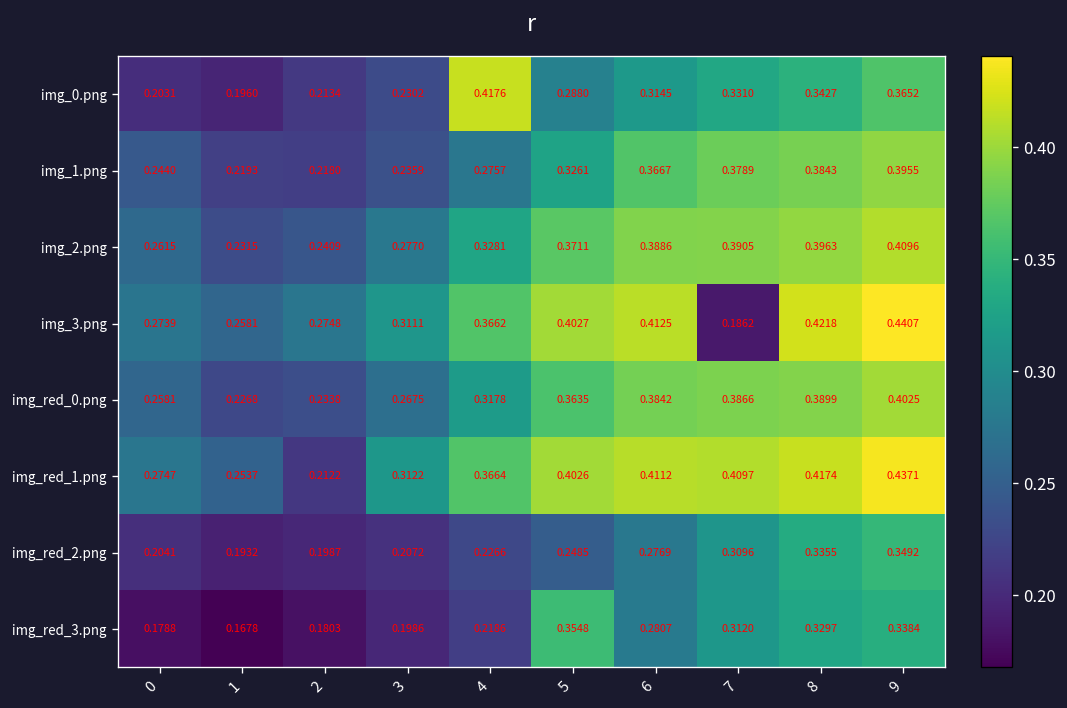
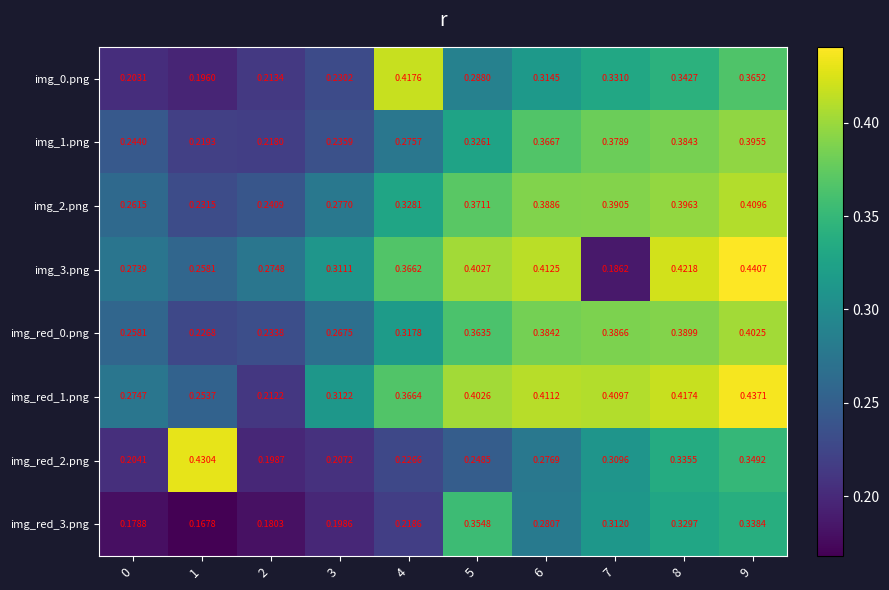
  {
    "img_0.png": {
      "0": 0.2031,
      "1": 0.1960,
      "2": 0.2134,
      "3": 0.2302,
      "4": 0.4176,
      "5": 0.2880,
      "6": 0.3145,
      "7": 0.3310,
      "8": 0.3427,
      "9": 0.3652
    },
    "img_1.png": {
      "0": 0.2440,
      "1": 0.2193,
      "2": 0.2180,
      "3": 0.2359,
      "4": 0.2757,
      "5": 0.3261,
      "6": 0.3667,
      "7": 0.3789,
      "8": 0.3843,
      "9": 0.3955
    },
    "img_2.png": {
      "0": 0.2615,
      "1": 0.2315,
      "2": 0.2409,
      "3": 0.2770,
      "4": 0.3281,
      "5": 0.3711,
      "6": 0.3886,
      "7": 0.3905,
      "8": 0.3963,
      "9": 0.4096
    },
    "img_3.png": {
      "0": 0.2739,
      "1": 0.2581,
      "2": 0.2748,
      "3": 0.3111,
      "4": 0.3662,
      "5": 0.4027,
      "6": 0.4125,
      "7": 0.1862,
      "8": 0.4218,
      "9": 0.4407
    },
    "img_red_0.png": {
      "0": 0.2581,
      "1": 0.2268,
      "2": 0.2338,
      "3": 0.2675,
      "4": 0.3178,
      "5": 0.3635,
      "6": 0.3842,
      "7": 0.3866,
      "8": 0.3899,
      "9": 0.4025
    },
    "img_red_1.png": {
      "0": 0.2747,
      "1": 0.2537,
      "2": 0.2122,
      "3": 0.3122,
      "4": 0.3664,
      "5": 0.4026,
      "6": 0.4112,
      "7": 0.4097,
      "8": 0.4174,
      "9": 0.4371
    },
    "img_red_2.png": {
      "0": 0.2041,
-     "1": 0.1932,
+     "1": 0.4304,
      "2": 0.1987,
      "3": 0.2072,
      "4": 0.2266,
      "5": 0.2485,
      "6": 0.2769,
      "7": 0.3096,
      "8": 0.3355,
      "9": 0.3492
    },
    "img_red_3.png": {
      "0": 0.1788,
      "1": 0.1678,
      "2": 0.1803,
      "3": 0.1986,
      "4": 0.2186,
      "5": 0.3548,
      "6": 0.2807,
      "7": 0.3120,
      "8": 0.3297,
      "9": 0.3384
    }
  }
